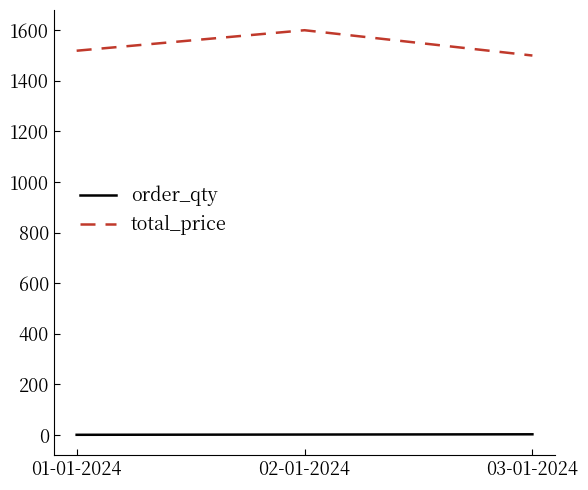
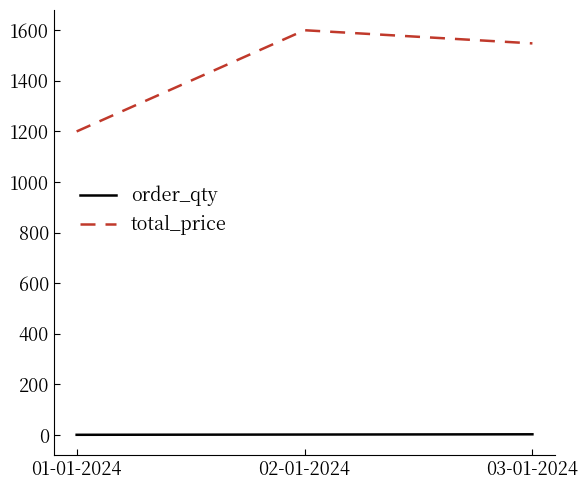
  {
    "order_qty": {
      "01-01-2024": 0,
      "02-01-2024": 0,
      "03-01-2024": 0
    },
    "total_price": {
-     "01-01-2024": 1520,
+     "01-01-2024": 1200,
      "02-01-2024": 1600,
-     "03-01-2024": 1500
+     "03-01-2024": 1550
    }
  }
